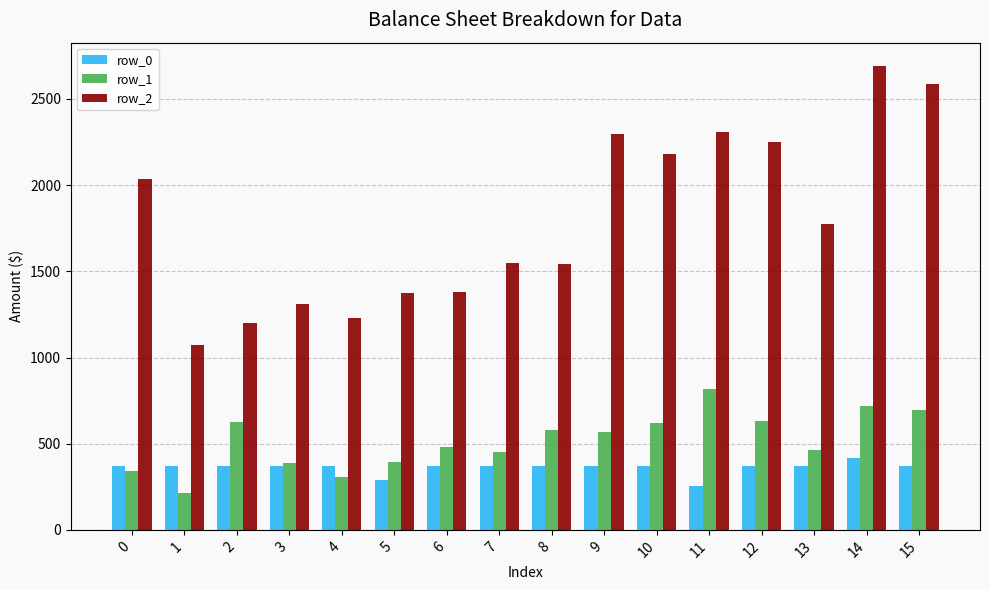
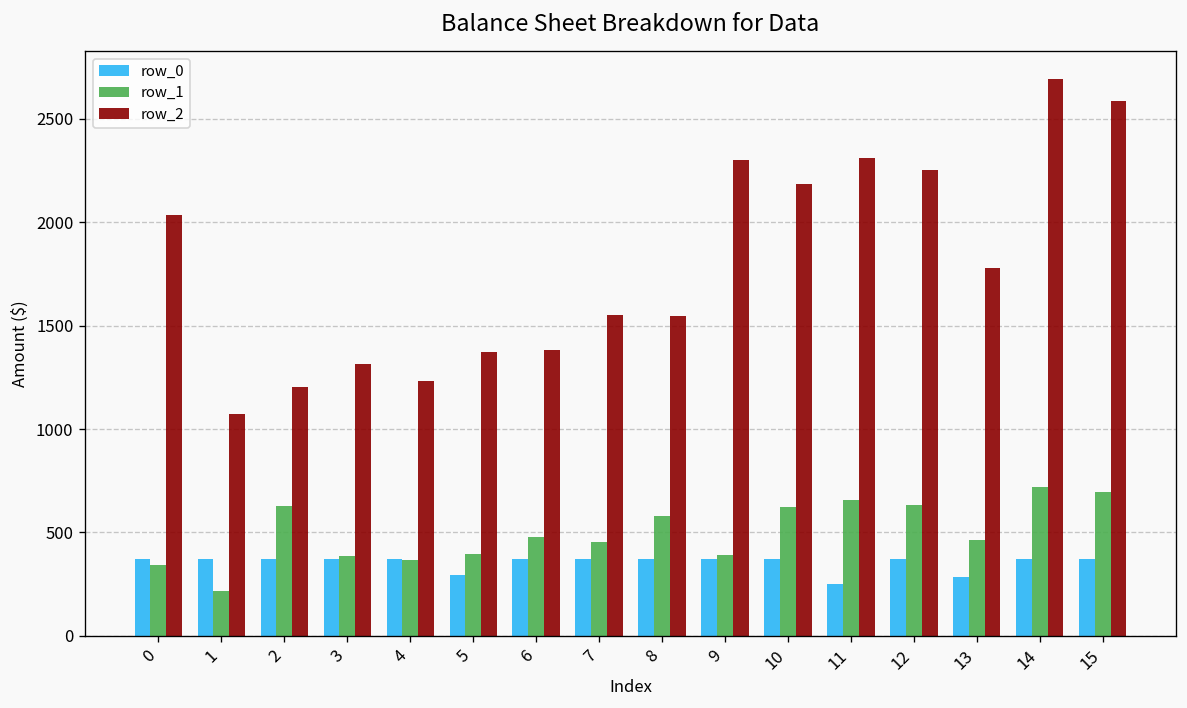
  {
    "row_0": {
      "0": 370,
      "1": 370,
      "2": 370,
      "3": 370,
      "4": 370,
      "5": 290,
      "6": 370,
      "7": 370,
      "8": 370,
      "9": 370,
      "10": 370,
      "11": 250,
      "12": 370,
-     "13": 370,
-     "14": 420,
+     "13": 280,
+     "14": 370,
      "15": 370
    },
    "row_1": {
      "0": 340,
      "1": 220,
      "2": 630,
      "3": 390,
-     "4": 310,
+     "4": 370,
      "5": 390,
      "6": 480,
      "7": 450,
      "8": 580,
-     "9": 570,
+     "9": 390,
      "10": 620,
-     "11": 820,
+     "11": 660,
      "12": 630,
      "13": 460,
      "14": 720,
      "15": 700
    },
    "row_2": {
      "0": 2040,
      "1": 1070,
      "2": 1200,
      "3": 1310,
      "4": 1230,
      "5": 1370,
      "6": 1380,
      "7": 1550,
      "8": 1550,
      "9": 2300,
      "10": 2180,
      "11": 2310,
      "12": 2250,
      "13": 1780,
      "14": 2690,
      "15": 2590
    }
  }
